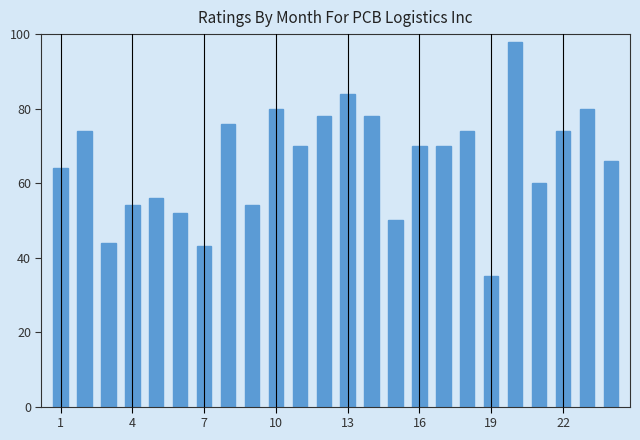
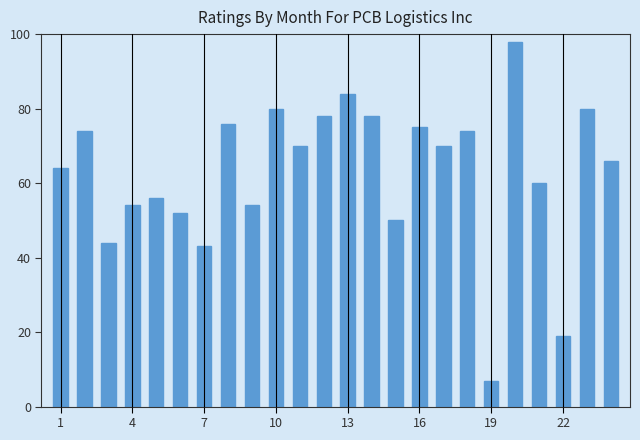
  {
    "1": 64,
    "4": 54,
    "7": 43,
    "10": 80,
    "13": 84,
-   "16": 70,
-   "19": 35,
-   "22": 74
+   "16": 75,
+   "19": 7,
+   "22": 19
  }
